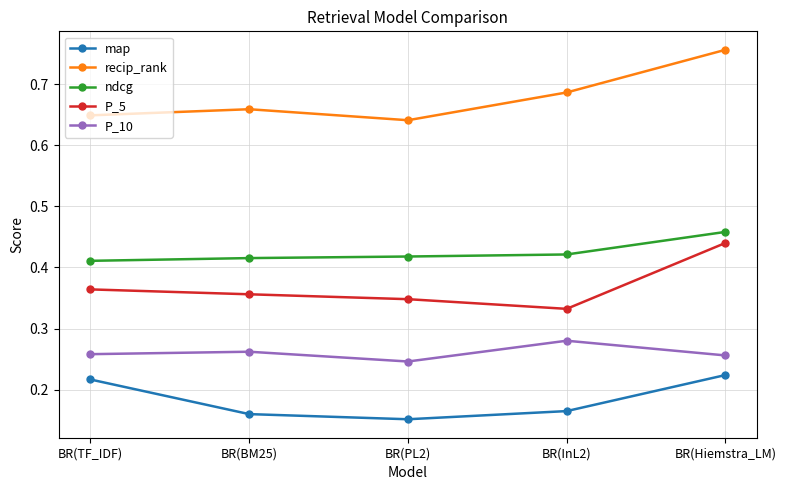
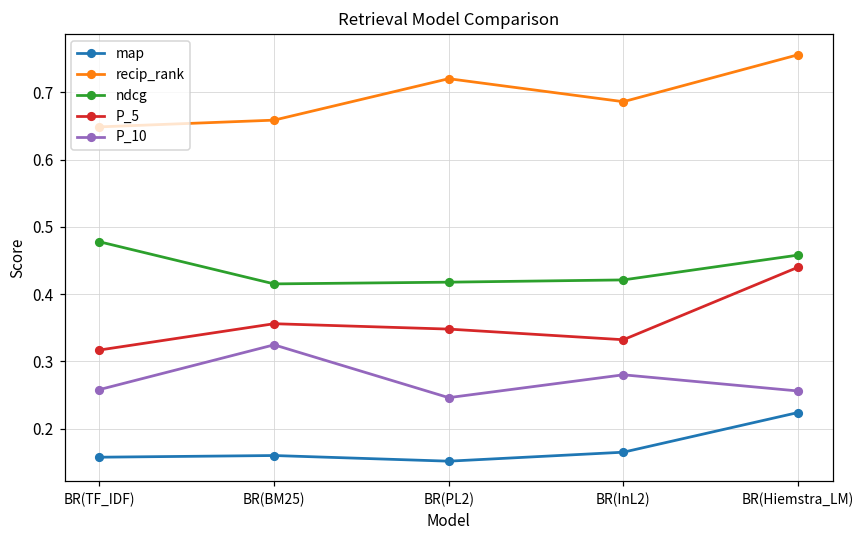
  {
    "map": {
-     "BR(TF_IDF)": 0.22,
+     "BR(TF_IDF)": 0.16,
      "BR(BM25)": 0.16,
      "BR(PL2)": 0.15,
      "BR(InL2)": 0.16,
      "BR(Hiemstra_LM)": 0.22
    },
    "recip_rank": {
      "BR(BM25)": 0.66,
-     "BR(PL2)": 0.64,
+     "BR(PL2)": 0.72,
      "BR(InL2)": 0.69,
      "BR(Hiemstra_LM)": 0.76
    },
    "ndcg": {
-     "BR(TF_IDF)": 0.41,
+     "BR(TF_IDF)": 0.48,
      "BR(BM25)": 0.42,
      "BR(PL2)": 0.42,
      "BR(InL2)": 0.42,
      "BR(Hiemstra_LM)": 0.46
    },
    "P_5": {
-     "BR(TF_IDF)": 0.36,
+     "BR(TF_IDF)": 0.32,
      "BR(BM25)": 0.36,
      "BR(PL2)": 0.35,
      "BR(InL2)": 0.33,
      "BR(Hiemstra_LM)": 0.44
    },
    "P_10": {
      "BR(TF_IDF)": 0.26,
-     "BR(BM25)": 0.26,
+     "BR(BM25)": 0.32,
      "BR(PL2)": 0.25,
      "BR(InL2)": 0.28,
      "BR(Hiemstra_LM)": 0.26
    }
  }
